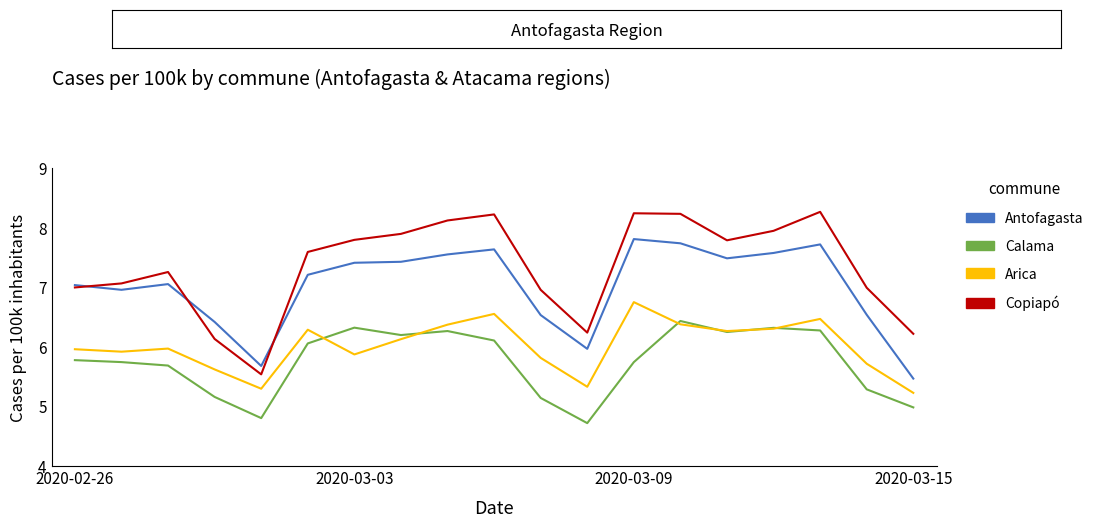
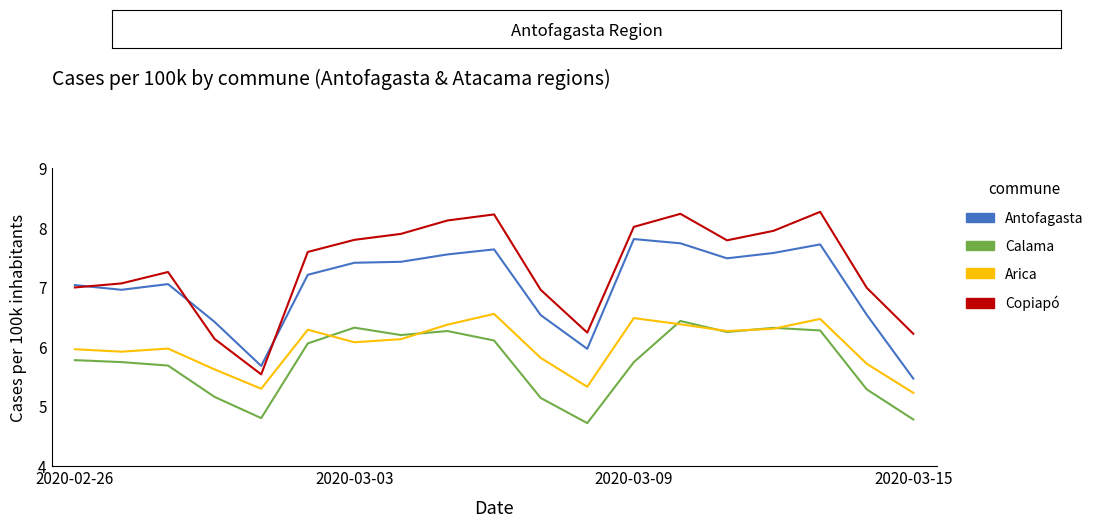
  {
    "Antofagasta": {
      "2020-03-03": 7.4,
      "2020-03-09": 7.8,
      "2020-03-15": 5.5
    },
    "Calama": {
      "2020-02-26": 5.8,
      "2020-03-03": 6.3,
      "2020-03-09": 5.7,
-     "2020-03-15": 5.0
+     "2020-03-15": 4.8
    },
    "Arica": {
      "2020-02-26": 6.0,
-     "2020-03-03": 5.9,
-     "2020-03-09": 6.7,
+     "2020-03-03": 6.1,
+     "2020-03-09": 6.5,
      "2020-03-15": 5.2
    },
    "Copiapó": {
      "2020-03-03": 7.8,
-     "2020-03-09": 8.2,
+     "2020-03-09": 8.0,
      "2020-03-15": 6.2
    }
  }
